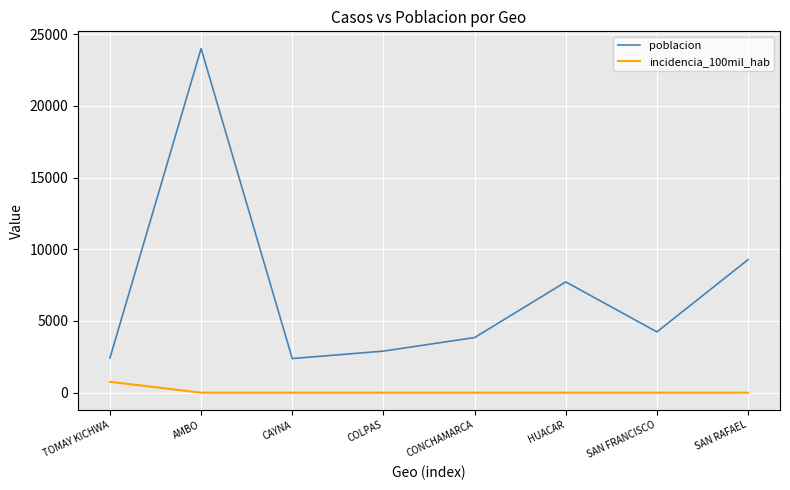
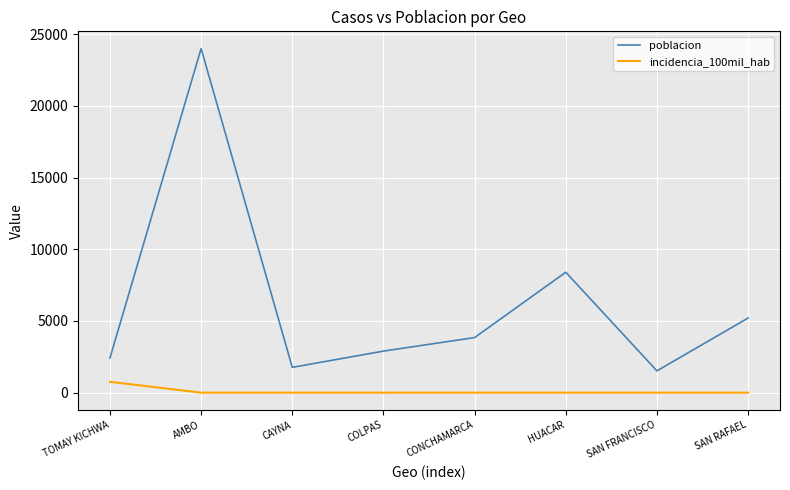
  {
    "poblacion": {
      "TOMAY KICHWA": 2400,
      "AMBO": 24000,
-     "CAYNA": 2400,
+     "CAYNA": 1800,
      "COLPAS": 2900,
      "CONCHAMARCA": 3800,
-     "HUACAR": 7700,
-     "SAN FRANCISCO": 4200,
-     "SAN RAFAEL": 9300
+     "HUACAR": 8400,
+     "SAN FRANCISCO": 1500,
+     "SAN RAFAEL": 5200
    },
    "incidencia_100mil_hab": {
      "TOMAY KICHWA": 800,
      "AMBO": 0,
      "CAYNA": 0,
      "COLPAS": 0,
      "CONCHAMARCA": 0,
      "HUACAR": 0,
      "SAN FRANCISCO": 0,
      "SAN RAFAEL": 0
    }
  }
